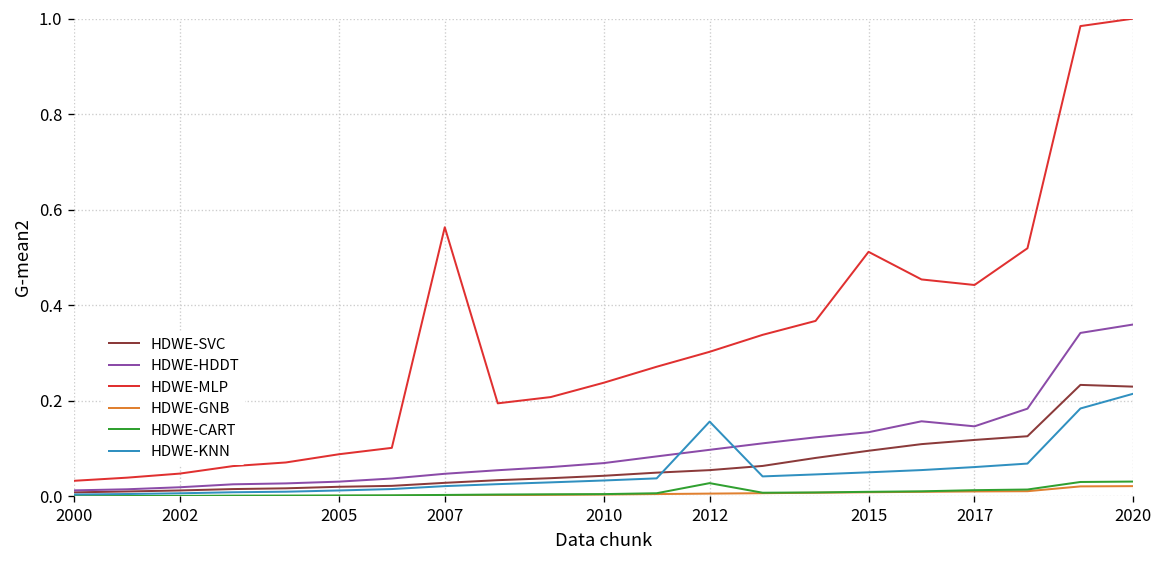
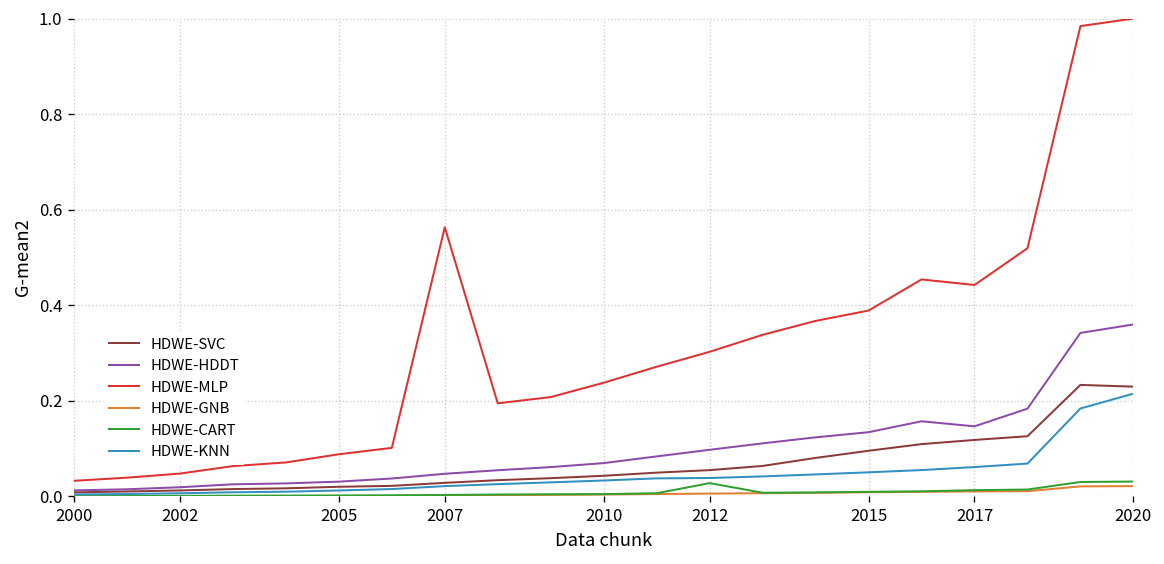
  {
    "HDWE-SVC": {
      "2005": 0.02,
      "2007": 0.03,
      "2010": 0.04,
      "2012": 0.06,
      "2015": 0.10,
      "2017": 0.12,
      "2020": 0.23
    },
    "HDWE-HDDT": {
      "2002": 0.02,
      "2005": 0.03,
      "2007": 0.05,
      "2010": 0.07,
      "2012": 0.10,
      "2015": 0.13,
      "2017": 0.15,
      "2020": 0.36
    },
    "HDWE-MLP": {
      "2000": 0.03,
      "2002": 0.05,
      "2005": 0.09,
      "2007": 0.56,
      "2010": 0.24,
      "2012": 0.30,
-     "2015": 0.51,
+     "2015": 0.39,
      "2017": 0.44,
      "2020": 1.00
    },
    "HDWE-GNB": {
      "2012": 0.01,
      "2020": 0.02
    },
    "HDWE-CART": {
      "2012": 0.03,
      "2020": 0.03
    },
    "HDWE-KNN": {
      "2005": 0.01,
      "2007": 0.02,
      "2010": 0.03,
-     "2012": 0.16,
+     "2012": 0.04,
      "2015": 0.05,
      "2017": 0.06,
      "2020": 0.22
    }
  }
